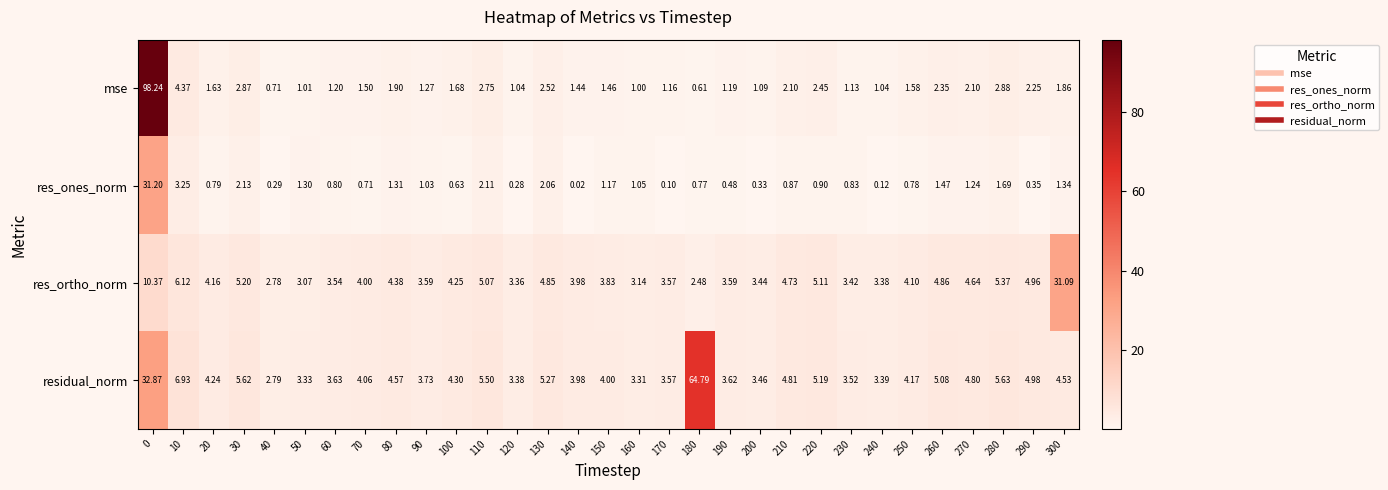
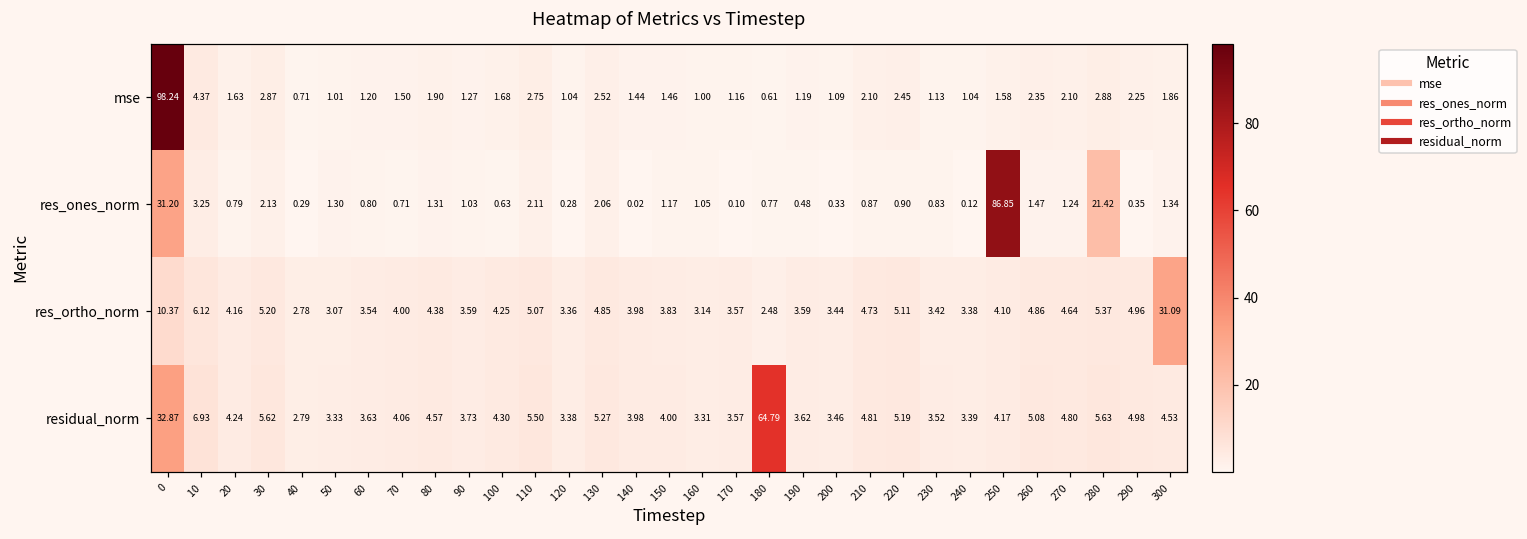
  {
    "mse": {
      "0": 98.24,
      "10": 4.37,
      "20": 1.63,
      "30": 2.87,
      "40": 0.71,
      "50": 1.01,
      "60": 1.20,
      "70": 1.50,
      "80": 1.90,
      "90": 1.27,
      "100": 1.68,
      "110": 2.75,
      "120": 1.04,
      "130": 2.52,
      "140": 1.44,
      "150": 1.46,
      "160": 1.00,
      "170": 1.16,
      "180": 0.61,
      "190": 1.19,
      "200": 1.09,
      "210": 2.10,
      "220": 2.45,
      "230": 1.13,
      "240": 1.04,
      "250": 1.58,
      "260": 2.35,
      "270": 2.10,
      "280": 2.88,
      "290": 2.25,
      "300": 1.86
    },
    "res_ones_norm": {
      "0": 31.20,
      "10": 3.25,
      "20": 0.79,
      "30": 2.13,
      "40": 0.29,
      "50": 1.30,
      "60": 0.80,
      "70": 0.71,
      "80": 1.31,
      "90": 1.03,
      "100": 0.63,
      "110": 2.11,
      "120": 0.28,
      "130": 2.06,
      "140": 0.02,
      "150": 1.17,
      "160": 1.05,
      "170": 0.10,
      "180": 0.77,
      "190": 0.48,
      "200": 0.33,
      "210": 0.87,
      "220": 0.90,
      "230": 0.83,
      "240": 0.12,
-     "250": 0.78,
+     "250": 86.85,
      "260": 1.47,
      "270": 1.24,
-     "280": 1.69,
+     "280": 21.42,
      "290": 0.35,
      "300": 1.34
    },
    "res_ortho_norm": {
      "0": 10.37,
      "10": 6.12,
      "20": 4.16,
      "30": 5.20,
      "40": 2.78,
      "50": 3.07,
      "60": 3.54,
      "70": 4.00,
      "80": 4.38,
      "90": 3.59,
      "100": 4.25,
      "110": 5.07,
      "120": 3.36,
      "130": 4.85,
      "140": 3.98,
      "150": 3.83,
      "160": 3.14,
      "170": 3.57,
      "180": 2.48,
      "190": 3.59,
      "200": 3.44,
      "210": 4.73,
      "220": 5.11,
      "230": 3.42,
      "240": 3.38,
      "250": 4.10,
      "260": 4.86,
      "270": 4.64,
      "280": 5.37,
      "290": 4.96,
      "300": 31.09
    },
    "residual_norm": {
      "0": 32.87,
      "10": 6.93,
      "20": 4.24,
      "30": 5.62,
      "40": 2.79,
      "50": 3.33,
      "60": 3.63,
      "70": 4.06,
      "80": 4.57,
      "90": 3.73,
      "100": 4.30,
      "110": 5.50,
      "120": 3.38,
      "130": 5.27,
      "140": 3.98,
      "150": 4.00,
      "160": 3.31,
      "170": 3.57,
      "180": 64.79,
      "190": 3.62,
      "200": 3.46,
      "210": 4.81,
      "220": 5.19,
      "230": 3.52,
      "240": 3.39,
      "250": 4.17,
      "260": 5.08,
      "270": 4.80,
      "280": 5.63,
      "290": 4.98,
      "300": 4.53
    }
  }
